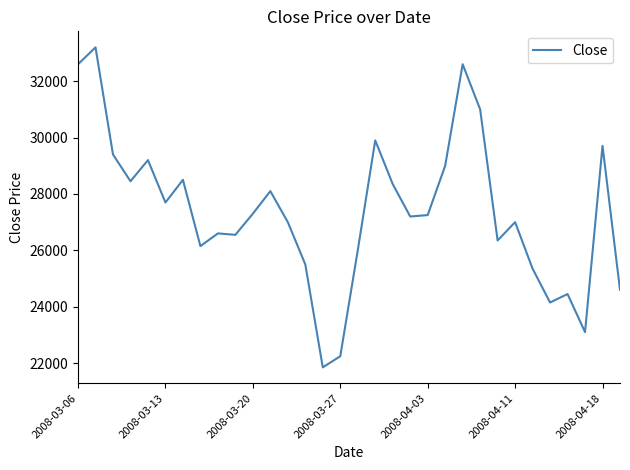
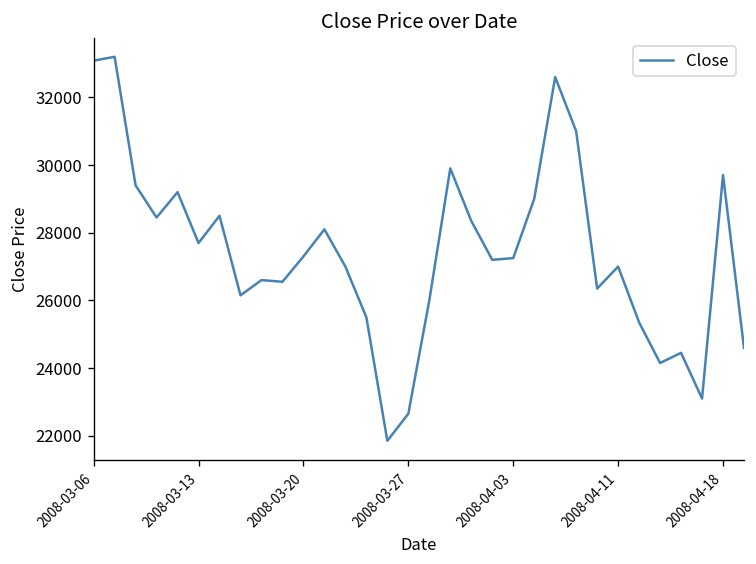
  {
-   "2008-03-06": 32600,
+   "2008-03-06": 33100,
    "2008-03-13": 27700,
    "2008-03-20": 27300,
-   "2008-03-27": 22200,
+   "2008-03-27": 22700,
    "2008-04-03": 27300,
    "2008-04-11": 27000,
    "2008-04-18": 29700
  }
